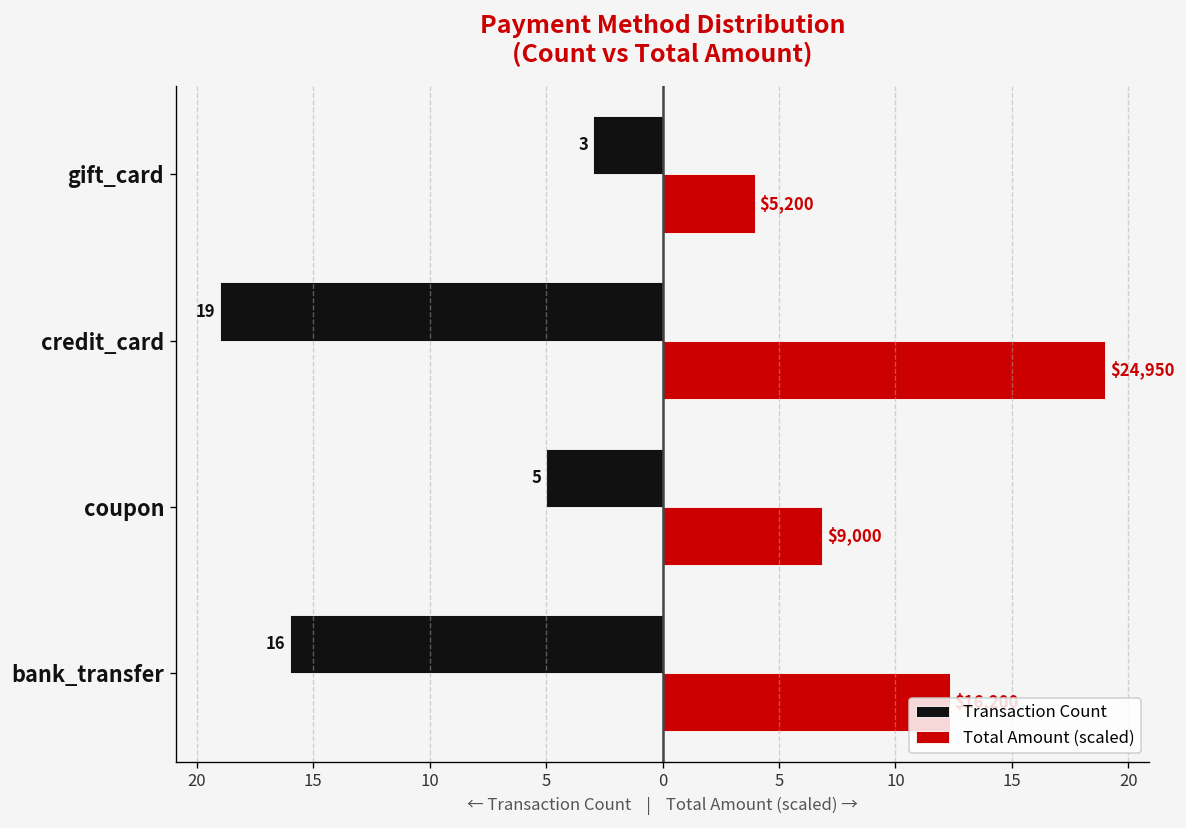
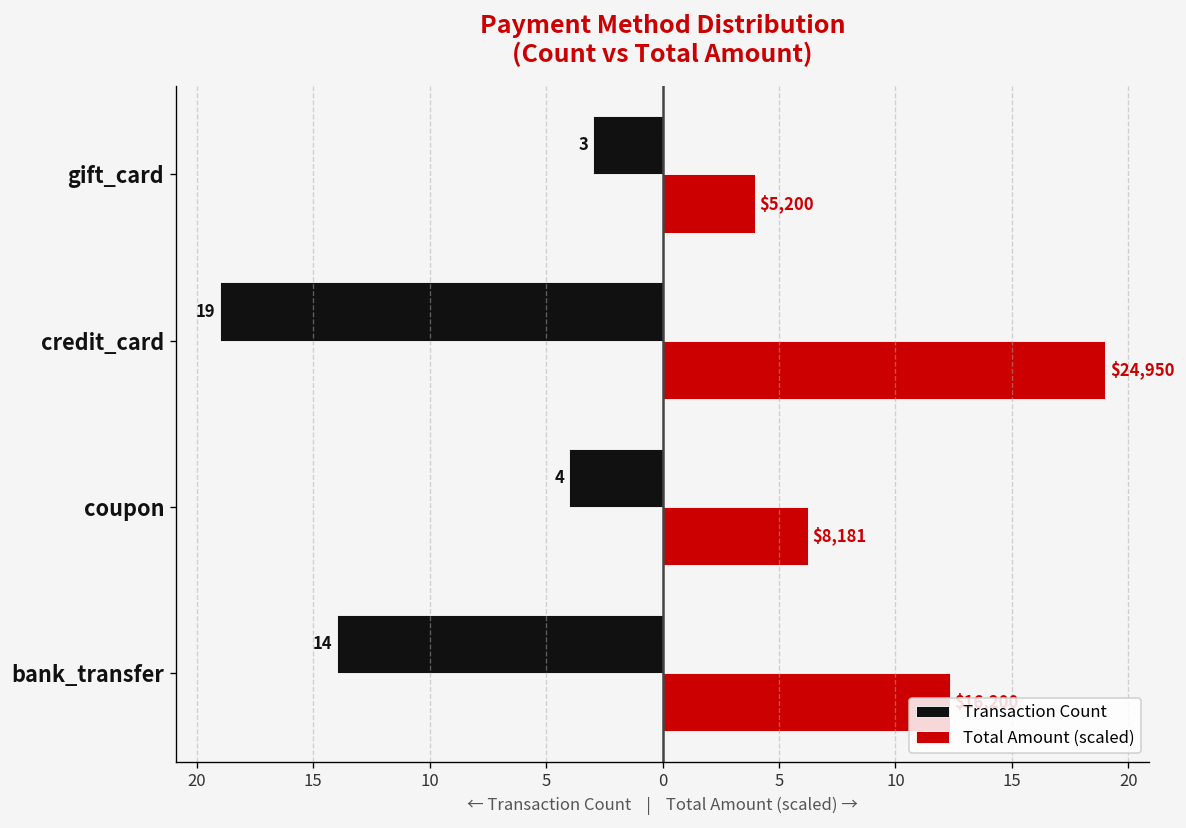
  {
    "Transaction Count": {
-     "coupon": "5",
-     "bank_transfer": "16"
+     "coupon": "4",
+     "bank_transfer": "14"
    },
    "Total Amount (scaled)": {
-     "coupon": "$9,000"
+     "coupon": "$8,181"
    }
  }
